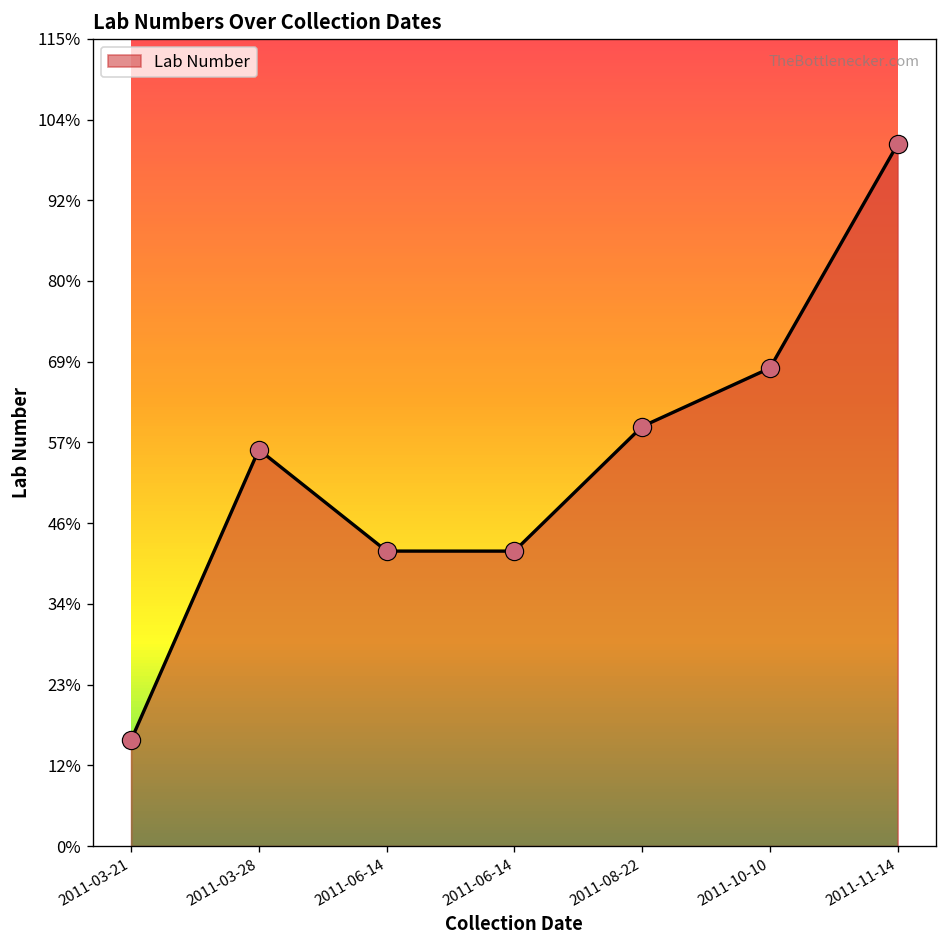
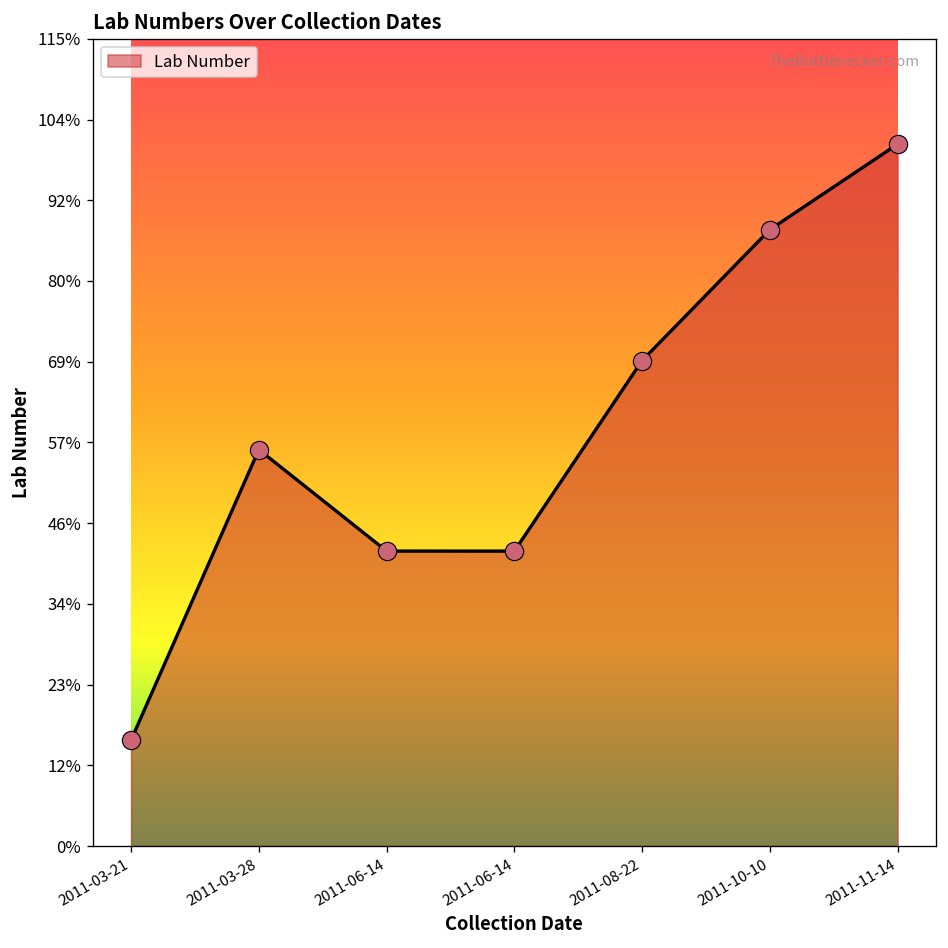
  {
    "2011-03-21": "15%",
    "2011-03-28": "56%",
-   "2011-08-22": "60%",
-   "2011-10-10": "68%",
+   "2011-08-22": "69%",
+   "2011-10-10": "88%",
    "2011-11-14": "100%"
  }
